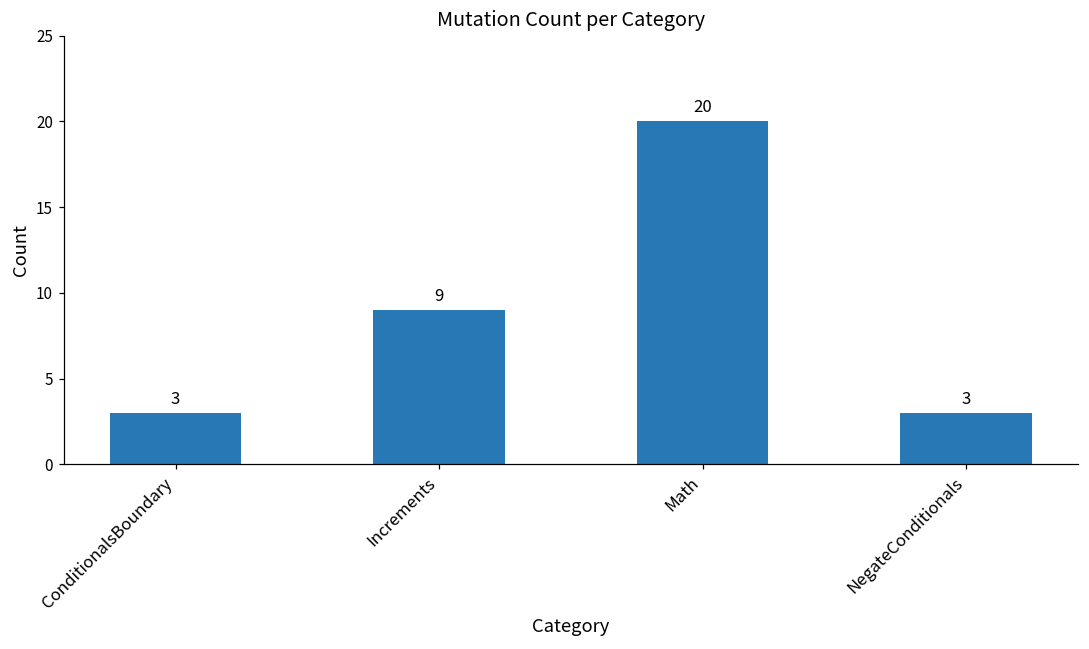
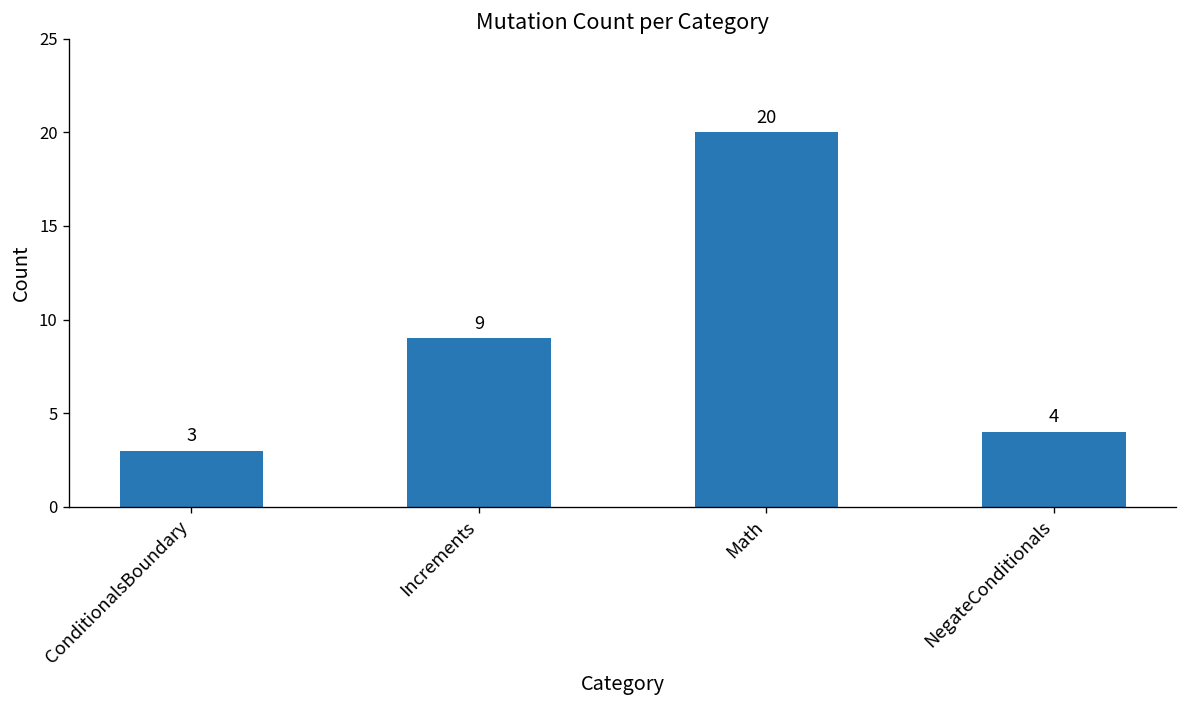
  {
    "ConditionalsBoundary": 3,
    "Increments": 9,
    "Math": 20,
-   "NegateConditionals": 3
+   "NegateConditionals": 4
  }
